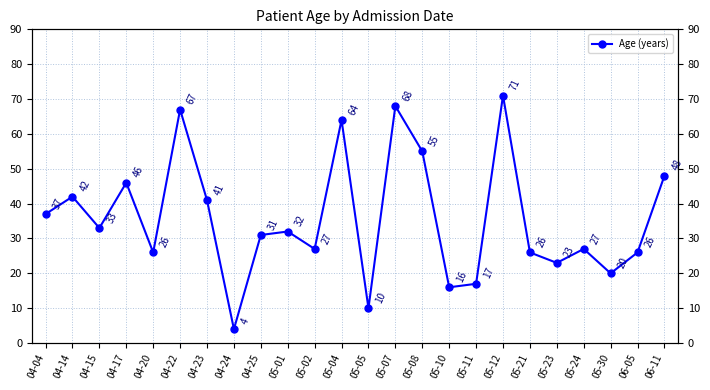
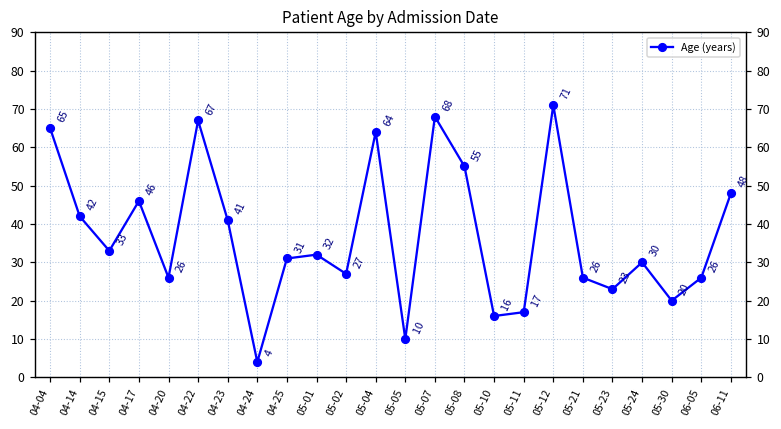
  {
-   "04-04": 37,
+   "04-04": 65,
    "04-14": 42,
    "04-15": 33,
    "04-17": 46,
    "04-20": 26,
    "04-22": 67,
    "04-23": 41,
    "04-24": 4,
    "04-25": 31,
    "05-01": 32,
    "05-02": 27,
    "05-04": 64,
    "05-05": 10,
    "05-07": 68,
    "05-08": 55,
    "05-10": 16,
    "05-11": 17,
    "05-12": 71,
    "05-21": 26,
    "05-23": 23,
-   "05-24": 27,
+   "05-24": 30,
    "05-30": 20,
    "06-05": 26,
    "06-11": 48
  }
